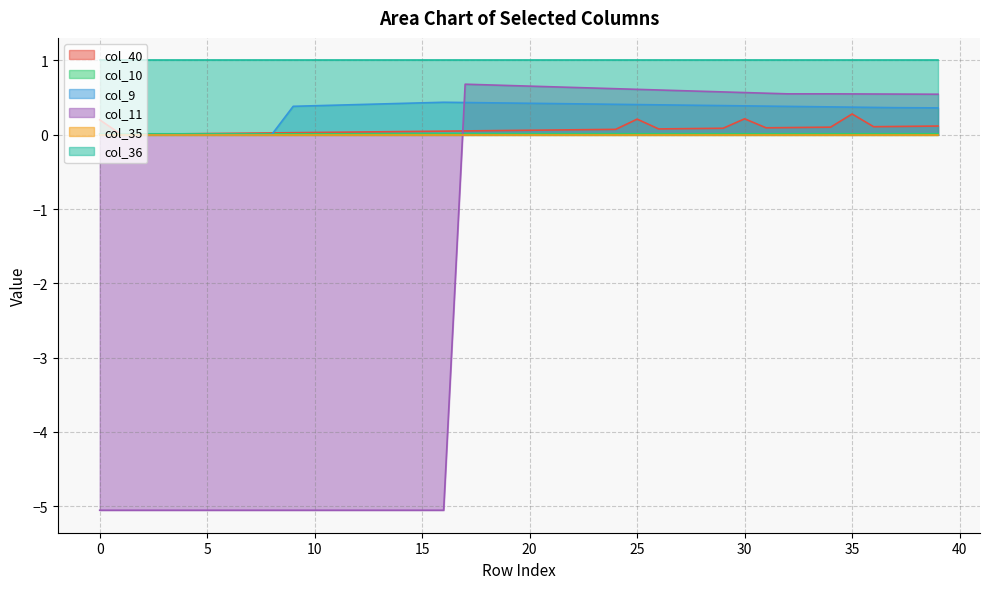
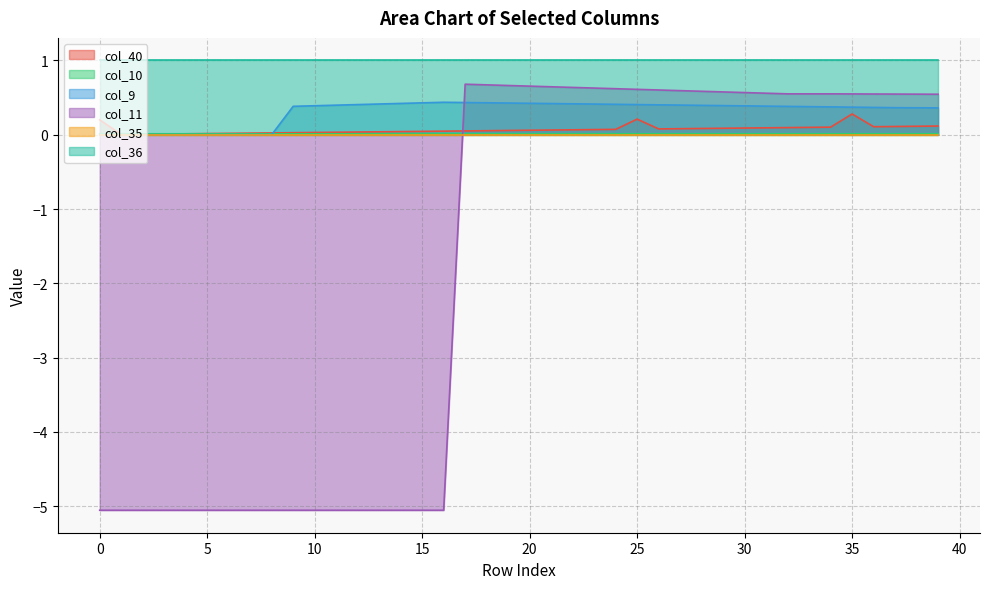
  {
    "col_40": {
      "20": 0.1,
      "25": 0.2,
-     "30": 0.2,
+     "30": 0.1,
      "35": 0.3
    }
  }
